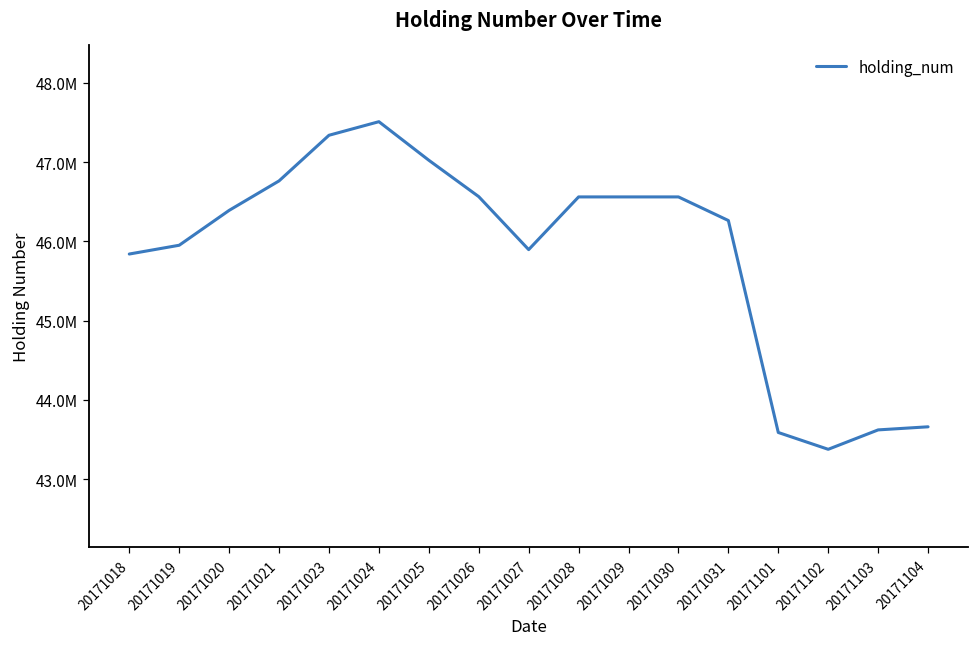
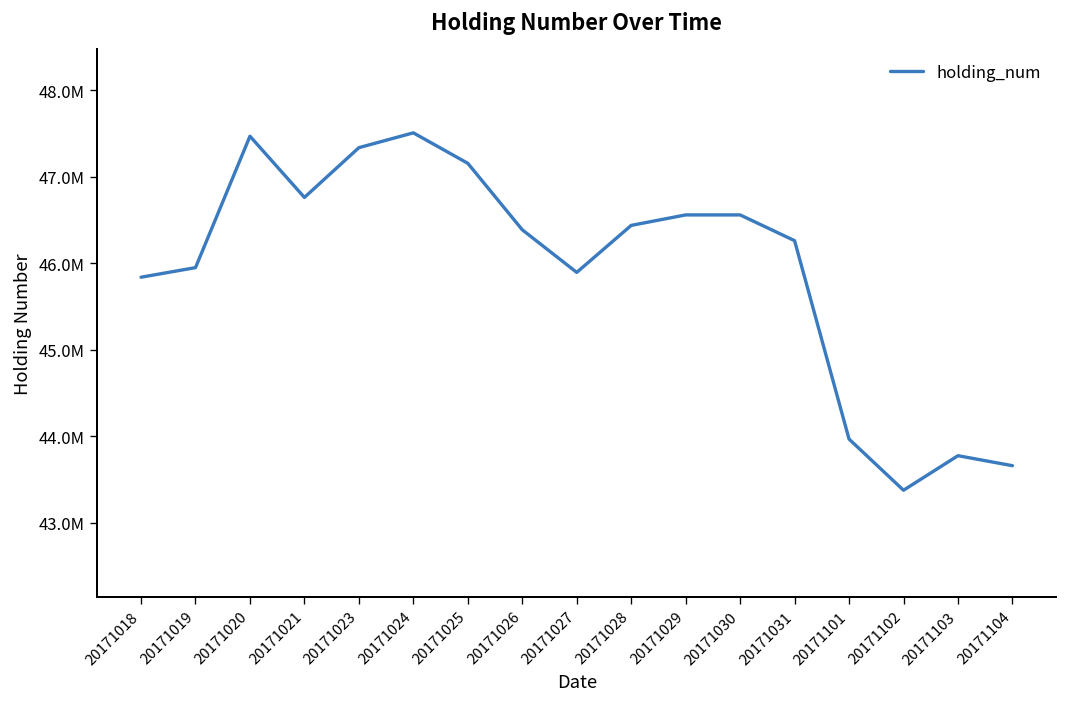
  {
    "20171018": 45800000,
    "20171019": 46000000,
-   "20171020": 46400000,
+   "20171020": 47500000,
    "20171021": 46800000,
    "20171023": 47300000,
    "20171024": 47500000,
-   "20171025": 47000000,
-   "20171026": 46600000,
+   "20171025": 47200000,
+   "20171026": 46400000,
    "20171027": 45900000,
-   "20171028": 46600000,
+   "20171028": 46400000,
    "20171029": 46600000,
    "20171030": 46600000,
    "20171031": 46300000,
-   "20171101": 43600000,
+   "20171101": 44000000,
    "20171102": 43400000,
-   "20171103": 43600000,
+   "20171103": 43800000,
    "20171104": 43700000
  }
